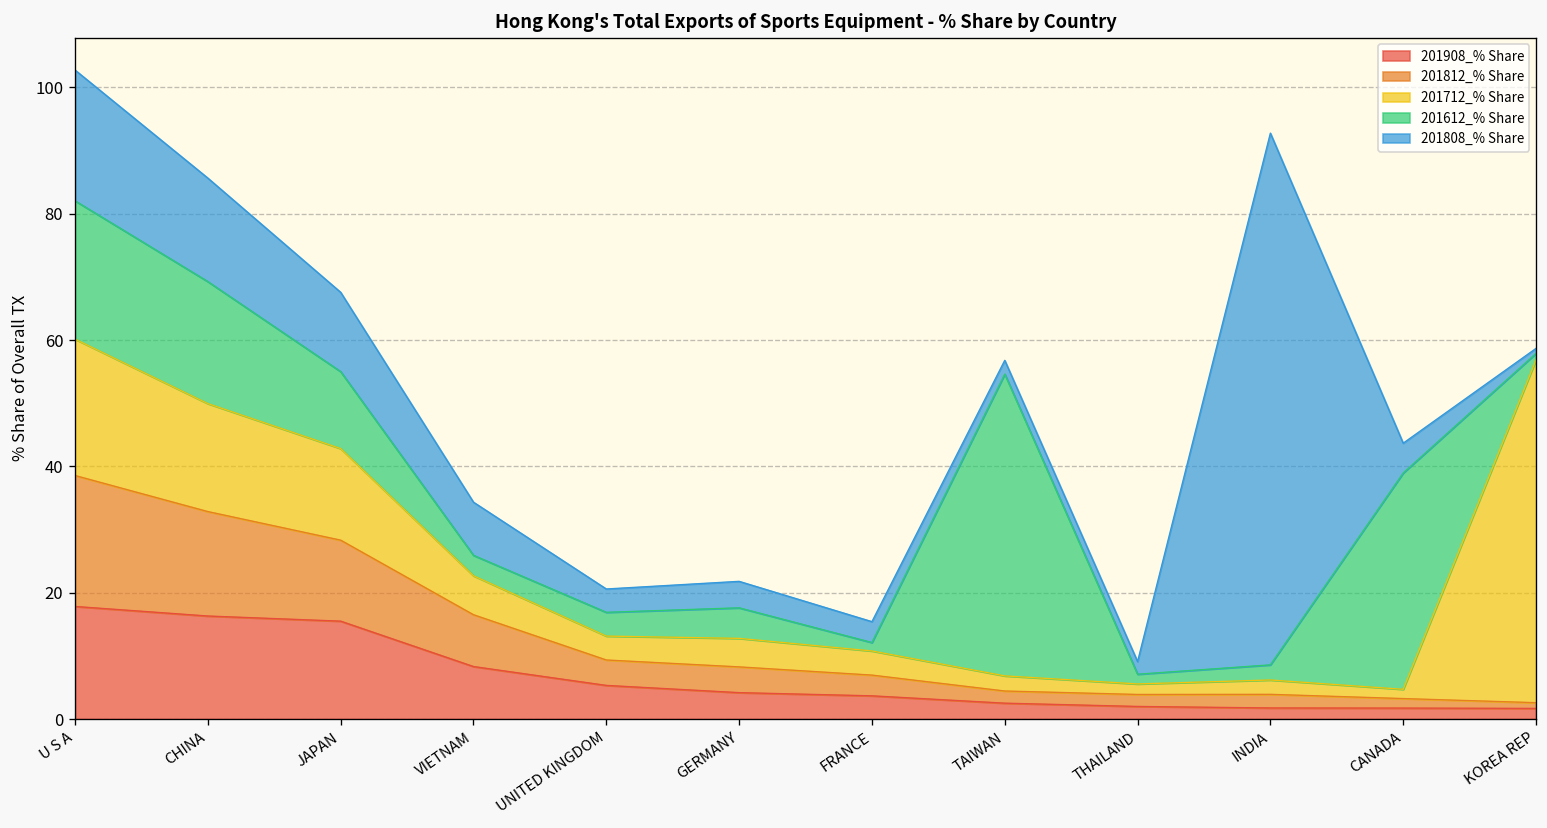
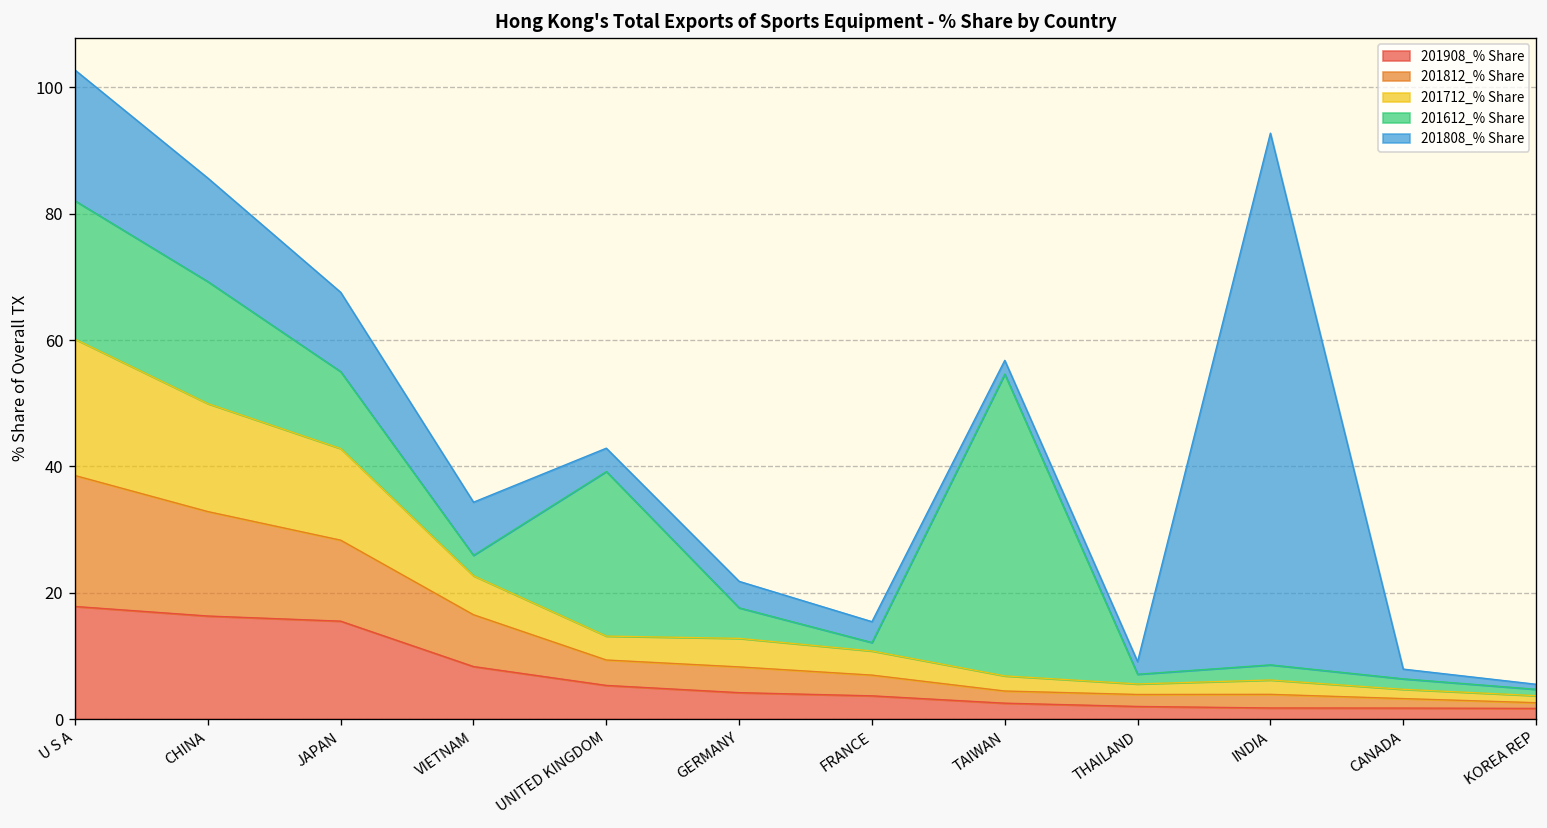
  {
    "201712_% Share": {
      "U S A": 22,
      "CHINA": 17,
      "JAPAN": 15,
      "VIETNAM": 6,
      "UNITED KINGDOM": 4,
      "GERMANY": 5,
      "FRANCE": 4,
      "TAIWAN": 2,
      "THAILAND": 2,
      "INDIA": 2,
      "CANADA": 1,
-     "KOREA REP": 54
+     "KOREA REP": 1
    },
    "201612_% Share": {
      "U S A": 22,
      "CHINA": 19,
      "JAPAN": 12,
      "VIETNAM": 3,
-     "UNITED KINGDOM": 4,
+     "UNITED KINGDOM": 26,
      "GERMANY": 5,
      "FRANCE": 1,
      "TAIWAN": 48,
      "THAILAND": 2,
      "INDIA": 2,
-     "CANADA": 34,
+     "CANADA": 2,
      "KOREA REP": 1
    },
    "201808_% Share": {
      "U S A": 21,
      "CHINA": 16,
      "JAPAN": 13,
      "VIETNAM": 8,
      "UNITED KINGDOM": 4,
      "GERMANY": 4,
      "FRANCE": 3,
      "TAIWAN": 2,
      "THAILAND": 2,
      "INDIA": 84,
-     "CANADA": 5,
+     "CANADA": 2,
      "KOREA REP": 1
    }
  }
